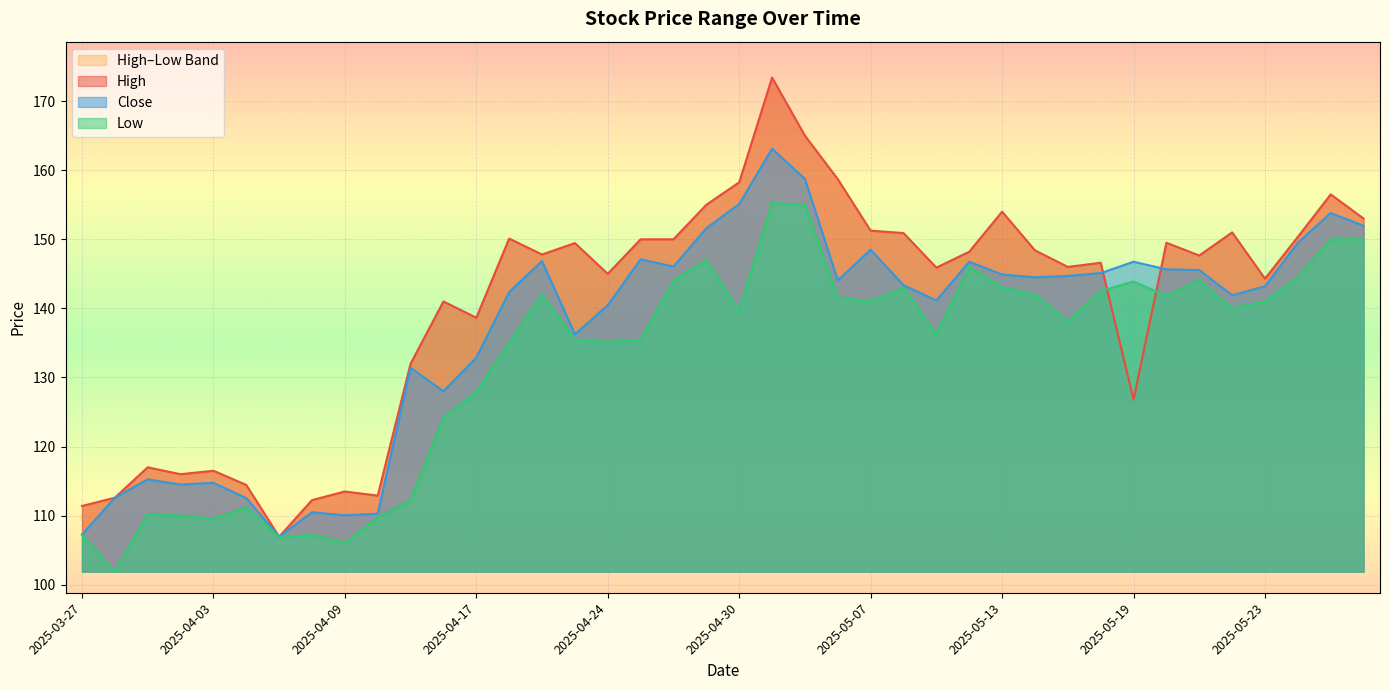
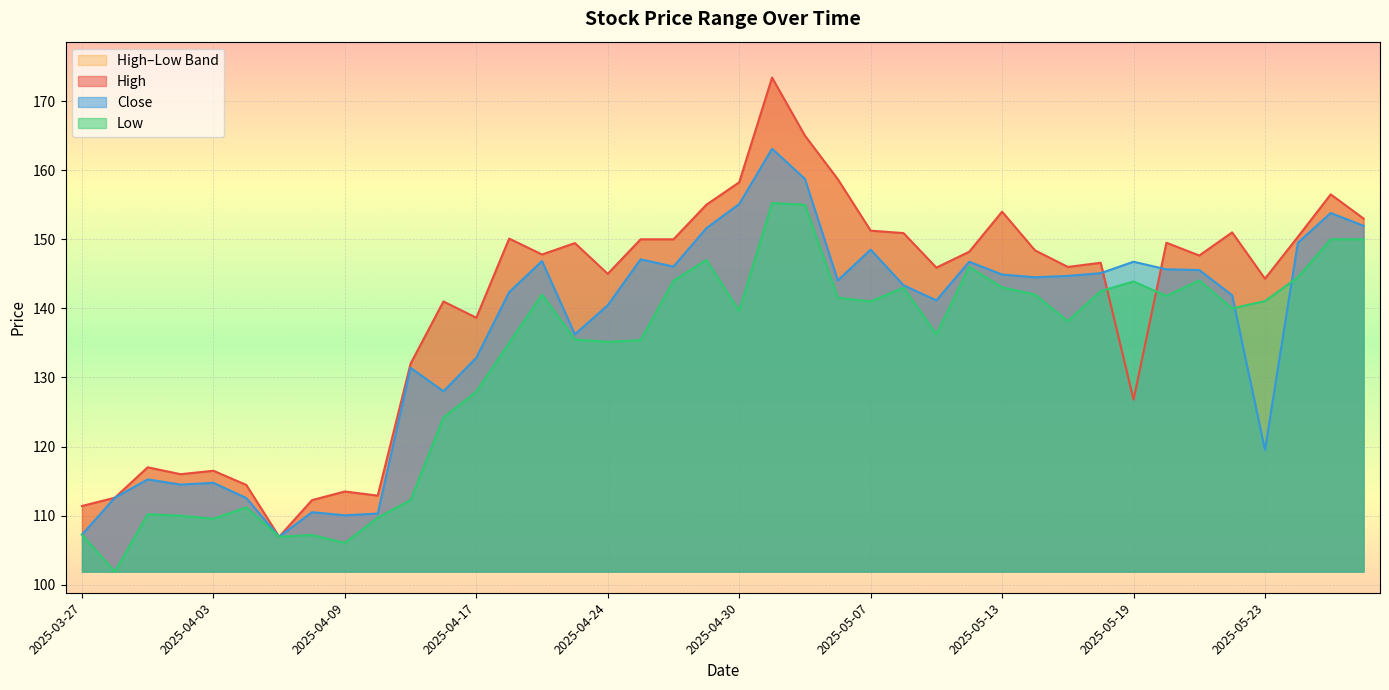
  {
    "High": {
      "2025-05-19": 127
    },
    "Close": {
      "2025-04-03": 115,
      "2025-04-09": 110,
      "2025-04-17": 133,
      "2025-04-24": 140,
      "2025-04-30": 155,
      "2025-05-07": 149,
      "2025-05-13": 145,
      "2025-05-19": 147,
-     "2025-05-23": 143
+     "2025-05-23": 120
    },
    "Low": {
      "2025-04-03": 110,
      "2025-04-09": 106,
      "2025-04-17": 128,
      "2025-04-24": 135,
      "2025-04-30": 140,
      "2025-05-07": 141,
      "2025-05-13": 143,
      "2025-05-23": 141
    }
  }
